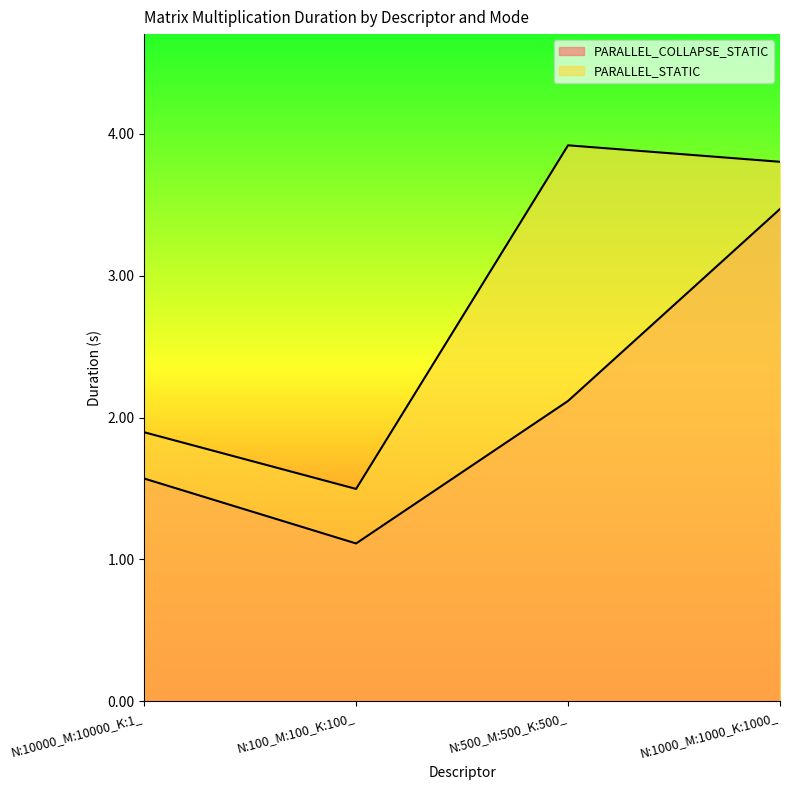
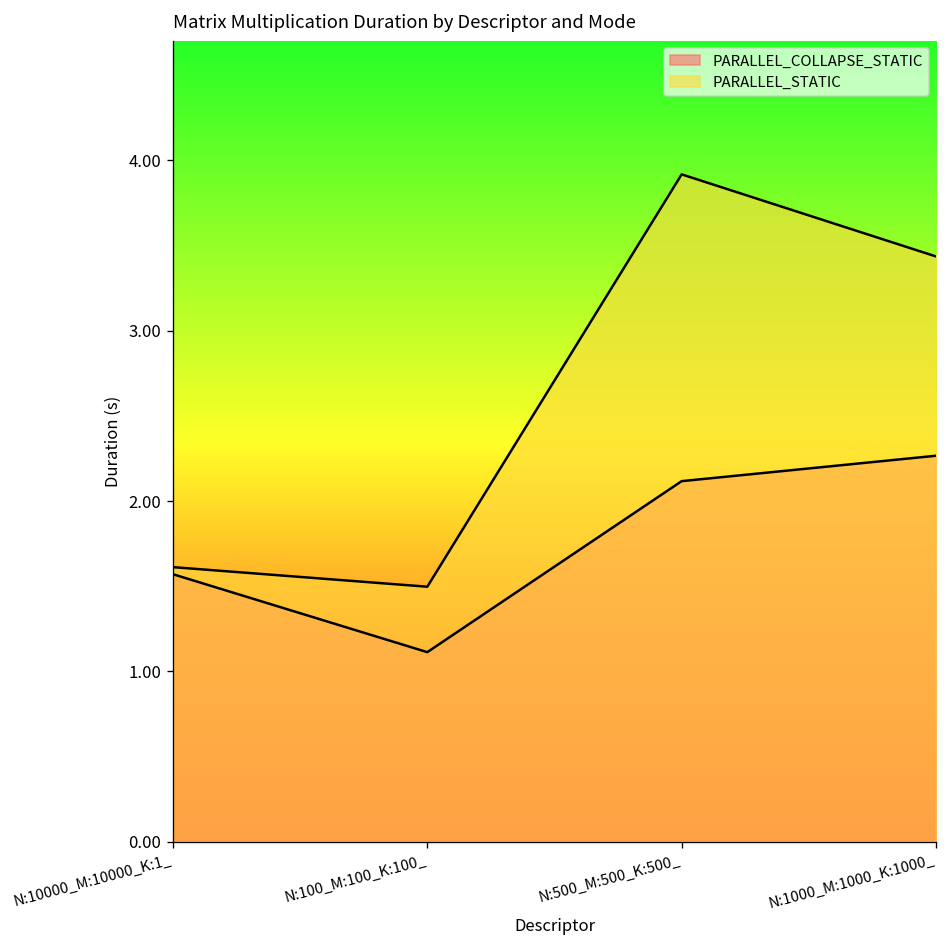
  {
    "PARALLEL_COLLAPSE_STATIC": {
      "N:10000_M:10000_K:1_": 1.57,
      "N:100_M:100_K:100_": 1.11,
      "N:500_M:500_K:500_": 2.12,
-     "N:1000_M:1000_K:1000_": 3.47
+     "N:1000_M:1000_K:1000_": 2.27
    },
    "PARALLEL_STATIC": {
-     "N:10000_M:10000_K:1_": 1.90,
+     "N:10000_M:10000_K:1_": 1.61,
      "N:100_M:100_K:100_": 1.50,
      "N:500_M:500_K:500_": 3.92,
-     "N:1000_M:1000_K:1000_": 3.80
+     "N:1000_M:1000_K:1000_": 3.44
    }
  }
